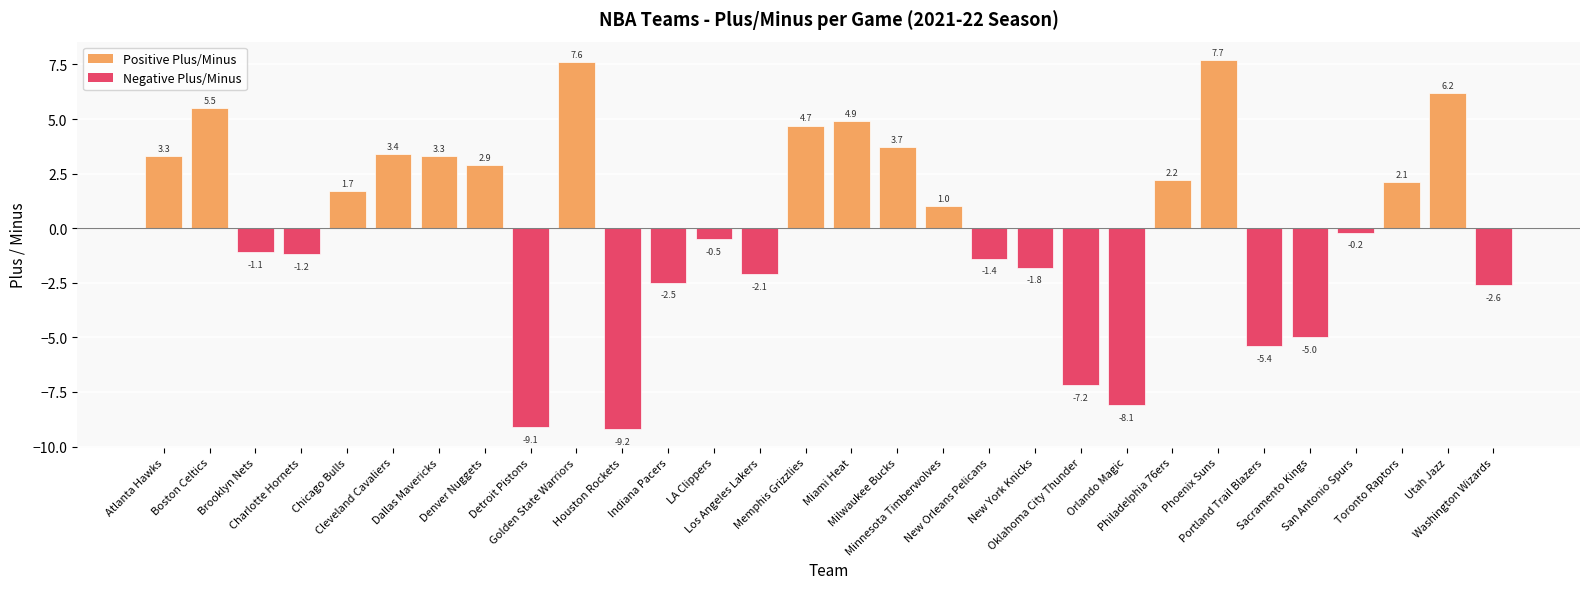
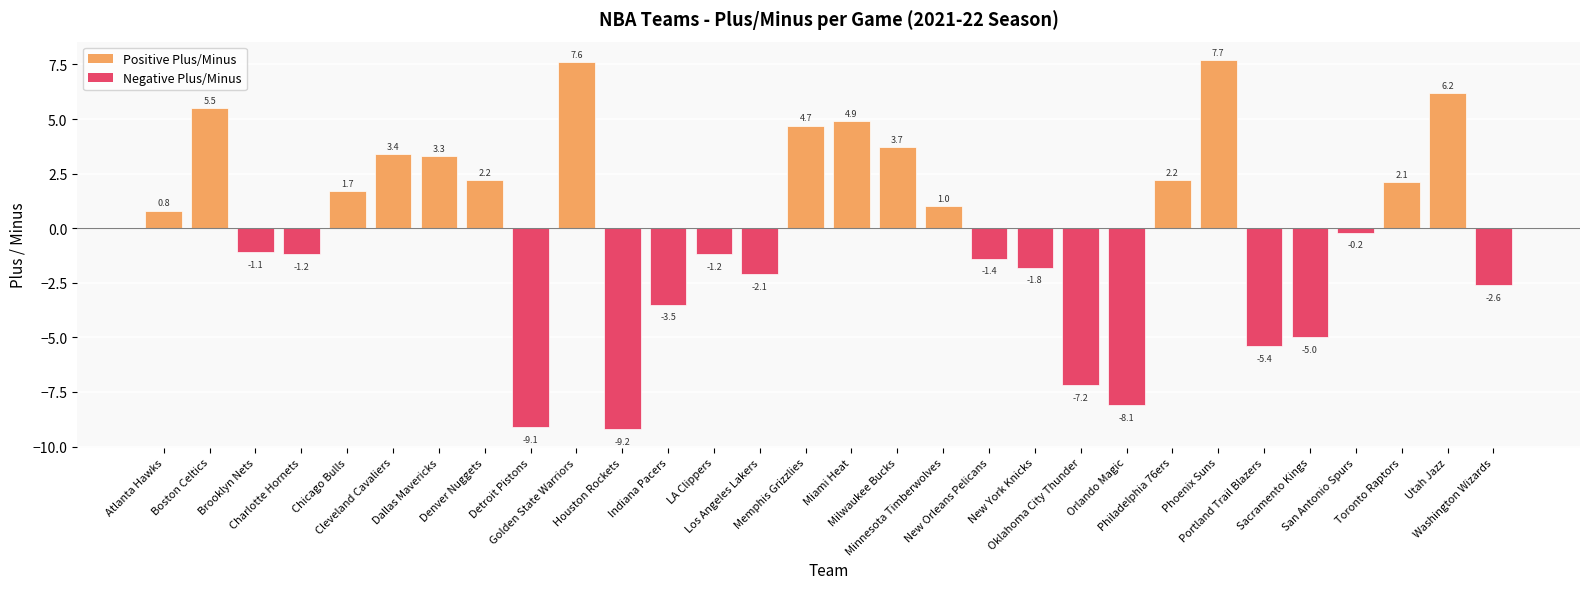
  {
-   "Atlanta Hawks": 3.3,
+   "Atlanta Hawks": 0.8,
    "Boston Celtics": 5.5,
    "Brooklyn Nets": -1.1,
    "Charlotte Hornets": -1.2,
    "Chicago Bulls": 1.7,
    "Cleveland Cavaliers": 3.4,
    "Dallas Mavericks": 3.3,
-   "Denver Nuggets": 2.9,
+   "Denver Nuggets": 2.2,
    "Detroit Pistons": -9.1,
    "Golden State Warriors": 7.6,
    "Houston Rockets": -9.2,
-   "Indiana Pacers": -2.5,
-   "LA Clippers": -0.5,
+   "Indiana Pacers": -3.5,
+   "LA Clippers": -1.2,
    "Los Angeles Lakers": -2.1,
    "Memphis Grizzlies": 4.7,
    "Miami Heat": 4.9,
    "Milwaukee Bucks": 3.7,
    "Minnesota Timberwolves": 1.0,
    "New Orleans Pelicans": -1.4,
    "New York Knicks": -1.8,
    "Oklahoma City Thunder": -7.2,
    "Orlando Magic": -8.1,
    "Philadelphia 76ers": 2.2,
    "Phoenix Suns": 7.7,
    "Portland Trail Blazers": -5.4,
    "Sacramento Kings": -5.0,
    "San Antonio Spurs": -0.2,
    "Toronto Raptors": 2.1,
    "Utah Jazz": 6.2,
    "Washington Wizards": -2.6
  }
